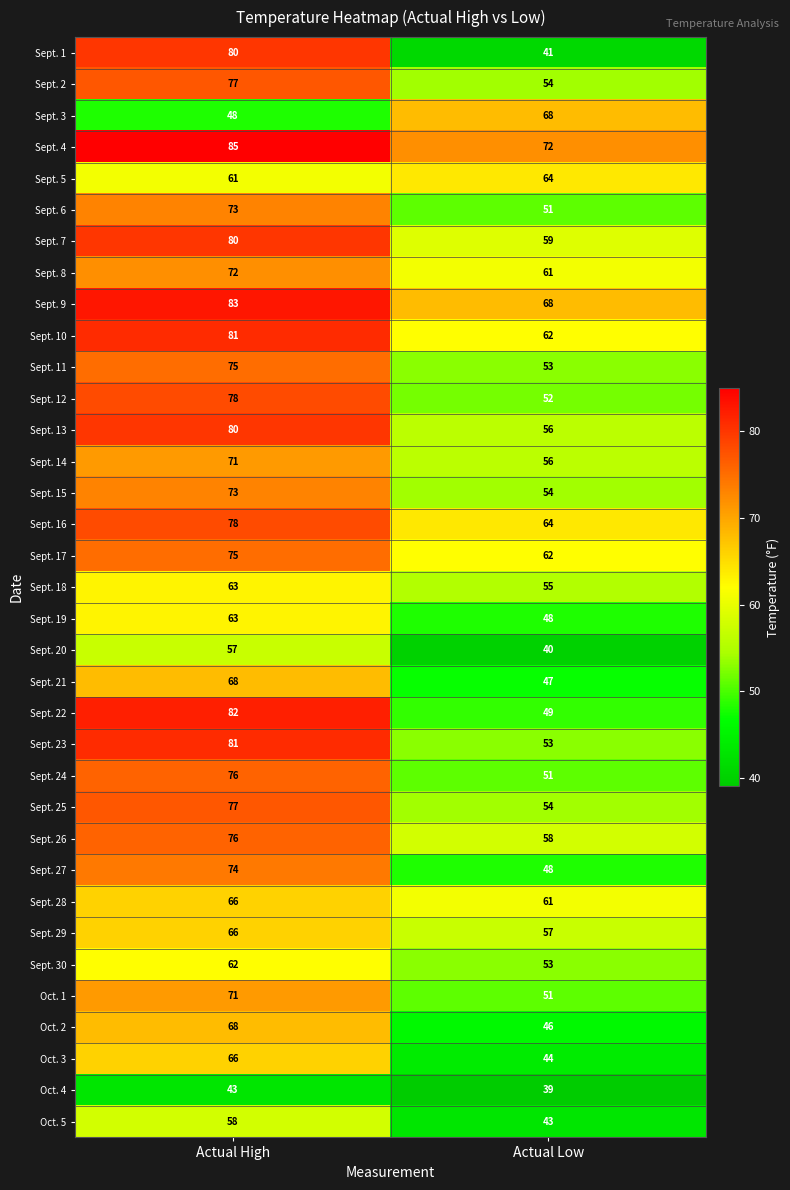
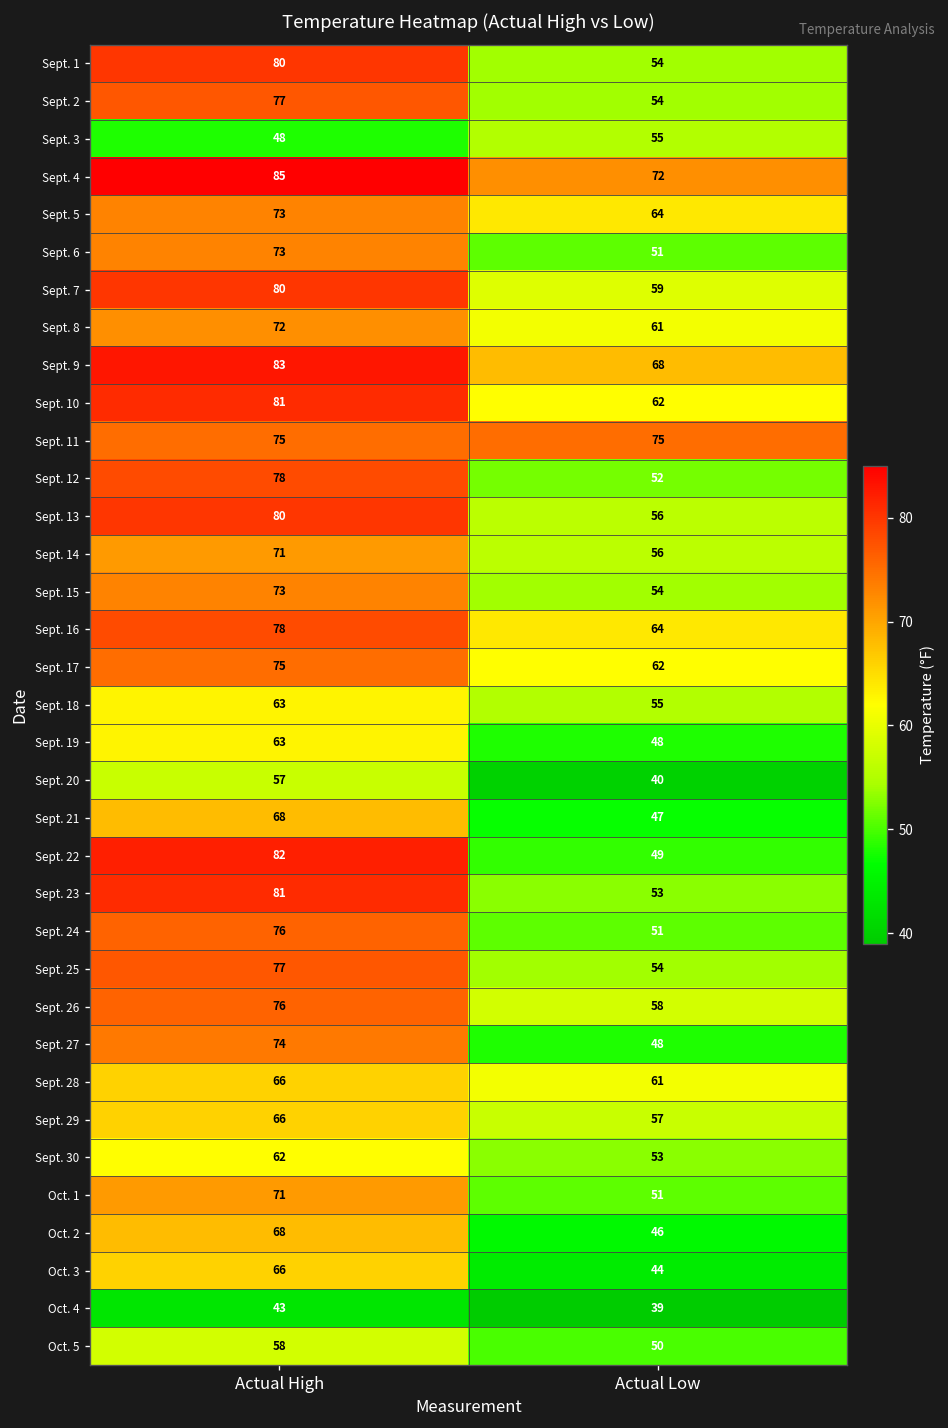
  {
    "Sept. 1": {
      "Actual High": 80,
-     "Actual Low": 41
+     "Actual Low": 54
    },
    "Sept. 2": {
      "Actual High": 77,
      "Actual Low": 54
    },
    "Sept. 3": {
      "Actual High": 48,
-     "Actual Low": 68
+     "Actual Low": 55
    },
    "Sept. 4": {
      "Actual High": 85,
      "Actual Low": 72
    },
    "Sept. 5": {
-     "Actual High": 61,
+     "Actual High": 73,
      "Actual Low": 64
    },
    "Sept. 6": {
      "Actual High": 73,
      "Actual Low": 51
    },
    "Sept. 7": {
      "Actual High": 80,
      "Actual Low": 59
    },
    "Sept. 8": {
      "Actual High": 72,
      "Actual Low": 61
    },
    "Sept. 9": {
      "Actual High": 83,
      "Actual Low": 68
    },
    "Sept. 10": {
      "Actual High": 81,
      "Actual Low": 62
    },
    "Sept. 11": {
      "Actual High": 75,
-     "Actual Low": 53
+     "Actual Low": 75
    },
    "Sept. 12": {
      "Actual High": 78,
      "Actual Low": 52
    },
    "Sept. 13": {
      "Actual High": 80,
      "Actual Low": 56
    },
    "Sept. 14": {
      "Actual High": 71,
      "Actual Low": 56
    },
    "Sept. 15": {
      "Actual High": 73,
      "Actual Low": 54
    },
    "Sept. 16": {
      "Actual High": 78,
      "Actual Low": 64
    },
    "Sept. 17": {
      "Actual High": 75,
      "Actual Low": 62
    },
    "Sept. 18": {
      "Actual High": 63,
      "Actual Low": 55
    },
    "Sept. 19": {
      "Actual High": 63,
      "Actual Low": 48
    },
    "Sept. 20": {
      "Actual High": 57,
      "Actual Low": 40
    },
    "Sept. 21": {
      "Actual High": 68,
      "Actual Low": 47
    },
    "Sept. 22": {
      "Actual High": 82,
      "Actual Low": 49
    },
    "Sept. 23": {
      "Actual High": 81,
      "Actual Low": 53
    },
    "Sept. 24": {
      "Actual High": 76,
      "Actual Low": 51
    },
    "Sept. 25": {
      "Actual High": 77,
      "Actual Low": 54
    },
    "Sept. 26": {
      "Actual High": 76,
      "Actual Low": 58
    },
    "Sept. 27": {
      "Actual High": 74,
      "Actual Low": 48
    },
    "Sept. 28": {
      "Actual High": 66,
      "Actual Low": 61
    },
    "Sept. 29": {
      "Actual High": 66,
      "Actual Low": 57
    },
    "Sept. 30": {
      "Actual High": 62,
      "Actual Low": 53
    },
    "Oct. 1": {
      "Actual High": 71,
      "Actual Low": 51
    },
    "Oct. 2": {
      "Actual High": 68,
      "Actual Low": 46
    },
    "Oct. 3": {
      "Actual High": 66,
      "Actual Low": 44
    },
    "Oct. 4": {
      "Actual High": 43,
      "Actual Low": 39
    },
    "Oct. 5": {
      "Actual High": 58,
-     "Actual Low": 43
+     "Actual Low": 50
    }
  }
